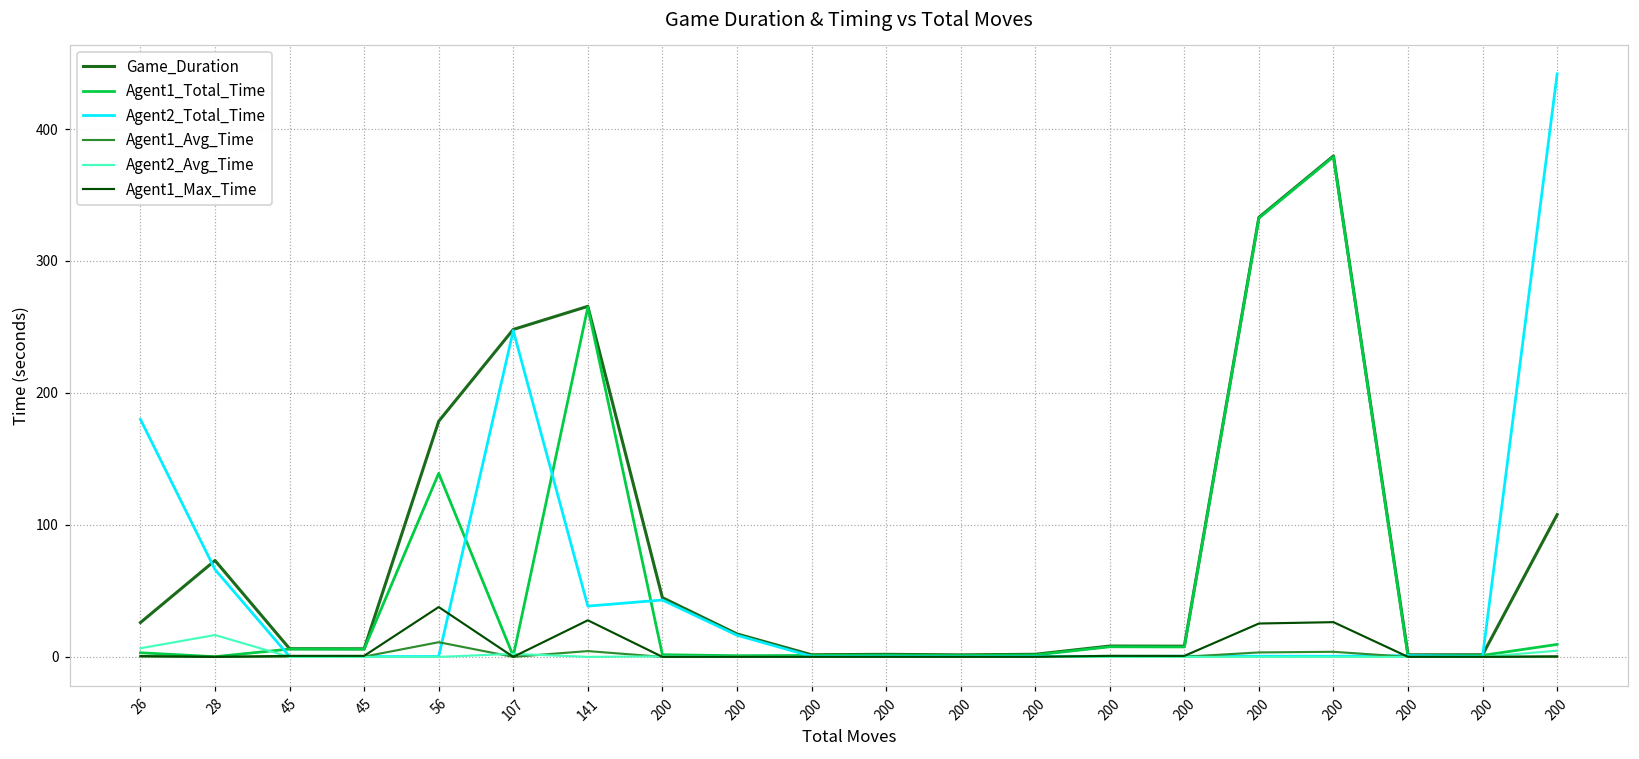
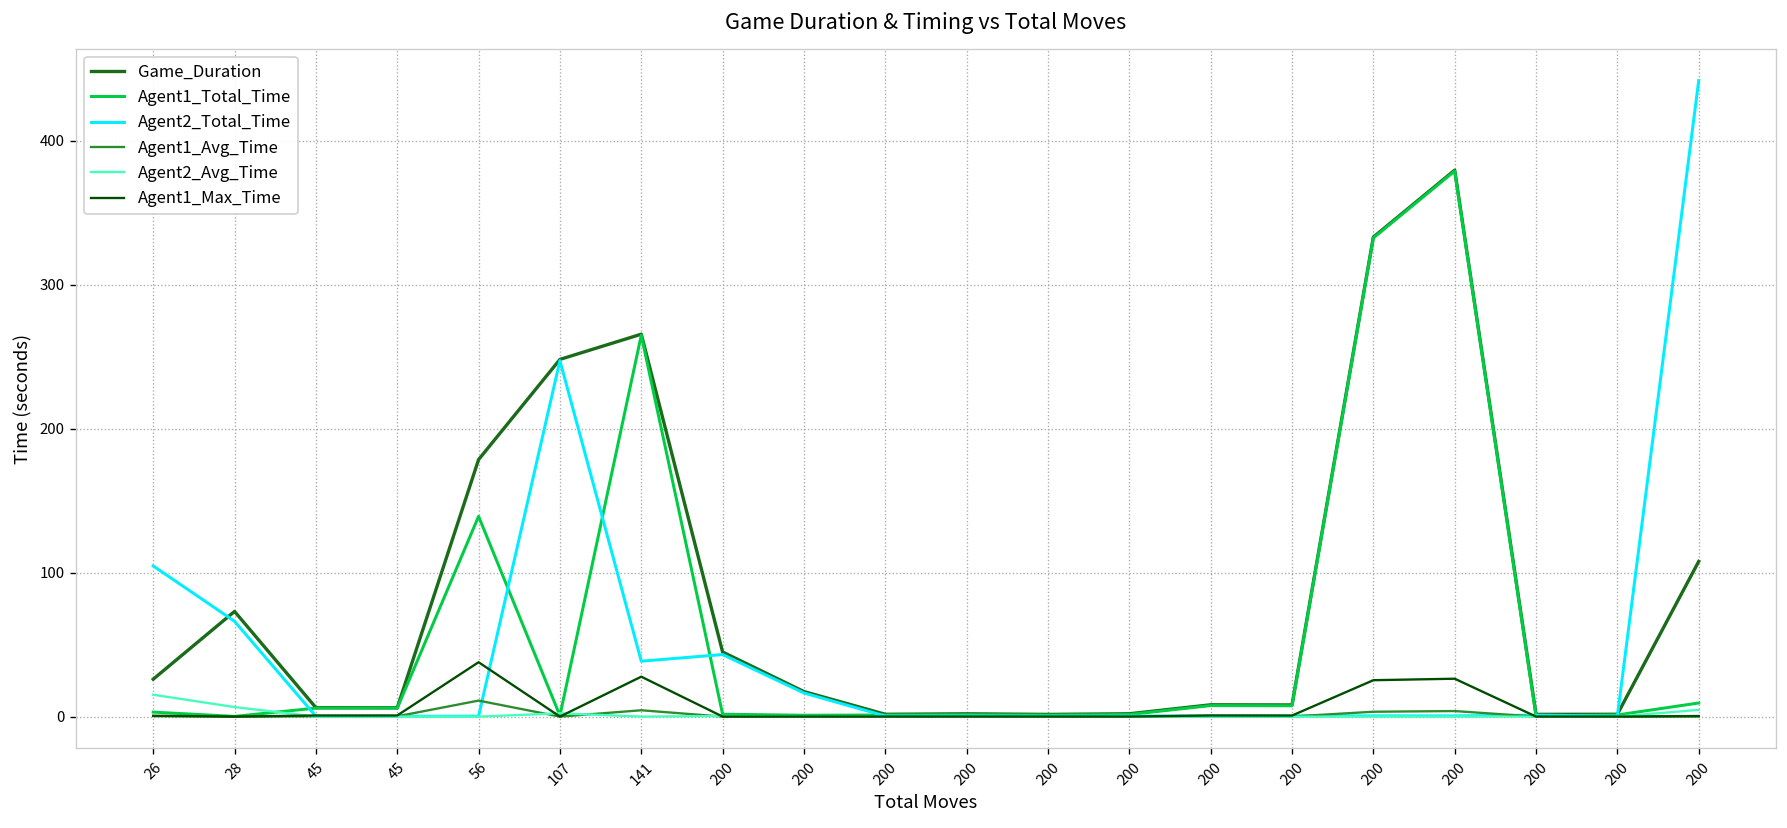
  {
    "Agent1_Total_Time": {
      "26": 3,
      "56": 139
    },
    "Agent2_Total_Time": {
-     "26": 180,
+     "26": 105,
      "28": 66,
      "141": 38
    },
    "Agent2_Avg_Time": {
-     "26": 7,
-     "28": 17,
+     "26": 15,
+     "28": 7,
      "141": 0
    }
  }
